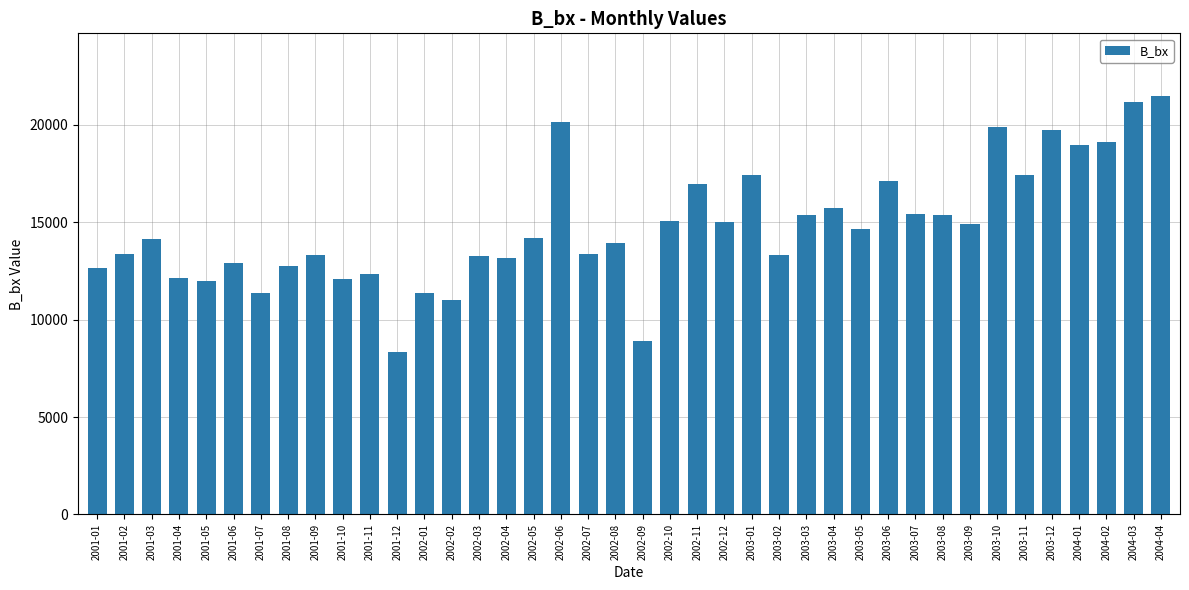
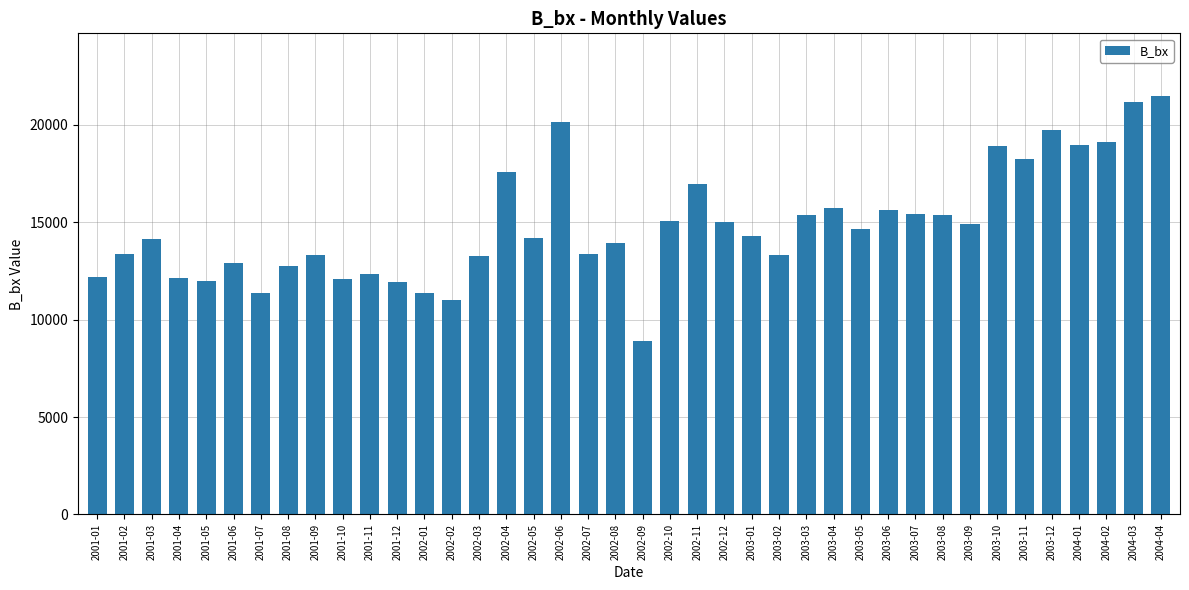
  {
-   "2001-01": 12600,
+   "2001-01": 12200,
    "2001-02": 13400,
    "2001-03": 14100,
    "2001-04": 12100,
    "2001-05": 12000,
    "2001-06": 12900,
    "2001-07": 11400,
    "2001-08": 12800,
    "2001-09": 13300,
    "2001-10": 12100,
    "2001-11": 12300,
-   "2001-12": 8400,
+   "2001-12": 11900,
    "2002-01": 11400,
    "2002-02": 11000,
    "2002-03": 13300,
-   "2002-04": 13200,
+   "2002-04": 17600,
    "2002-05": 14200,
    "2002-06": 20200,
    "2002-07": 13400,
    "2002-08": 14000,
    "2002-09": 8900,
    "2002-10": 15100,
    "2002-11": 17000,
    "2002-12": 15000,
-   "2003-01": 17400,
+   "2003-01": 14300,
    "2003-02": 13300,
    "2003-03": 15400,
    "2003-04": 15700,
    "2003-05": 14700,
-   "2003-06": 17100,
+   "2003-06": 15700,
    "2003-07": 15400,
    "2003-08": 15400,
    "2003-09": 14900,
-   "2003-10": 19900,
-   "2003-11": 17400,
+   "2003-10": 18900,
+   "2003-11": 18200,
    "2003-12": 19700,
    "2004-01": 19000,
    "2004-02": 19100,
    "2004-03": 21200,
    "2004-04": 21500
  }
